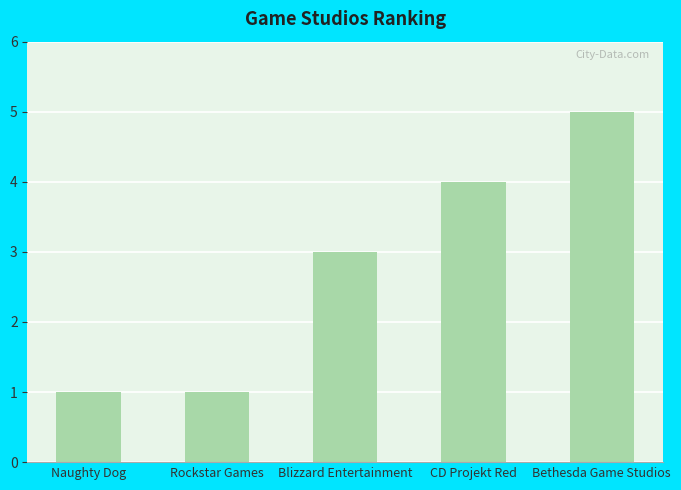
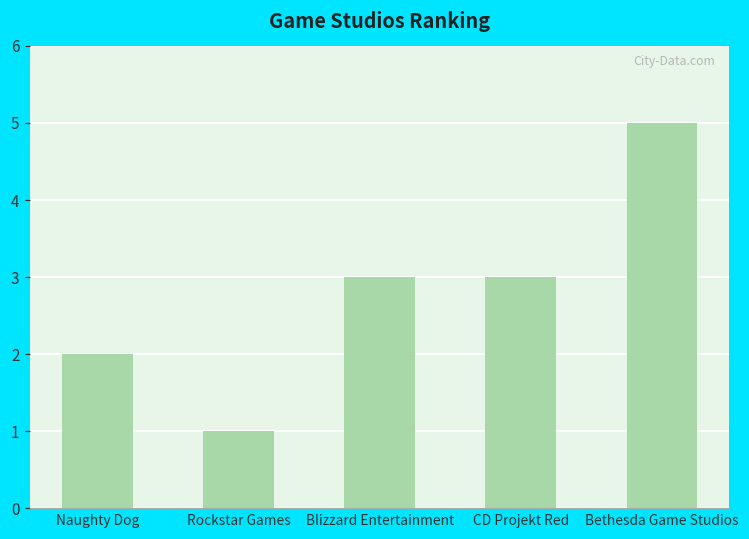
  {
-   "Naughty Dog": 1,
+   "Naughty Dog": 2,
    "Rockstar Games": 1,
    "Blizzard Entertainment": 3,
-   "CD Projekt Red": 4,
+   "CD Projekt Red": 3,
    "Bethesda Game Studios": 5
  }
